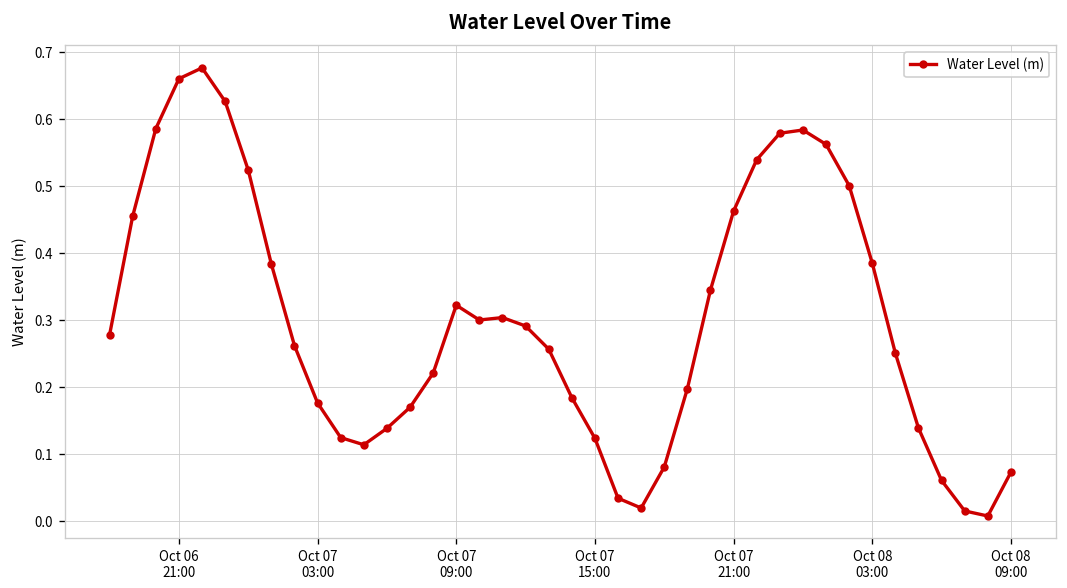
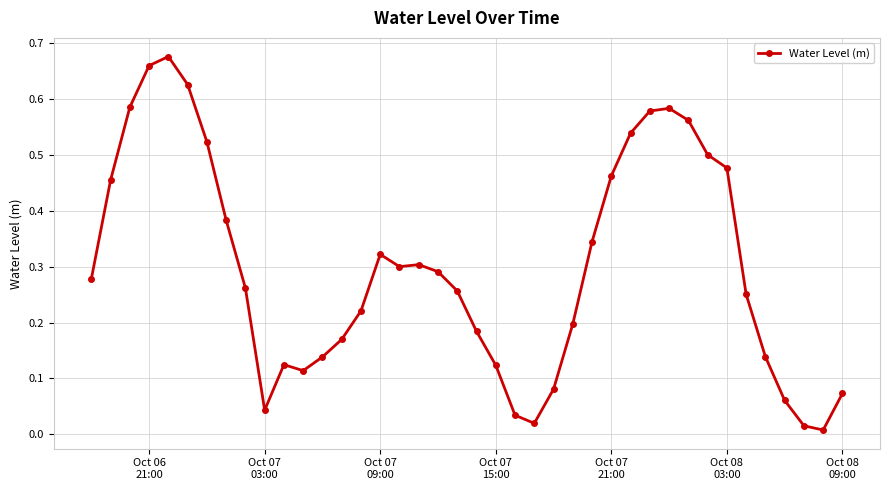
  {
    "Oct 06 21:00": 0.66,
-   "Oct 07 03:00": 0.18,
+   "Oct 07 03:00": 0.04,
    "Oct 07 09:00": 0.32,
    "Oct 07 15:00": 0.12,
    "Oct 07 21:00": 0.46,
-   "Oct 08 03:00": 0.39,
+   "Oct 08 03:00": 0.48,
    "Oct 08 09:00": 0.07
  }
